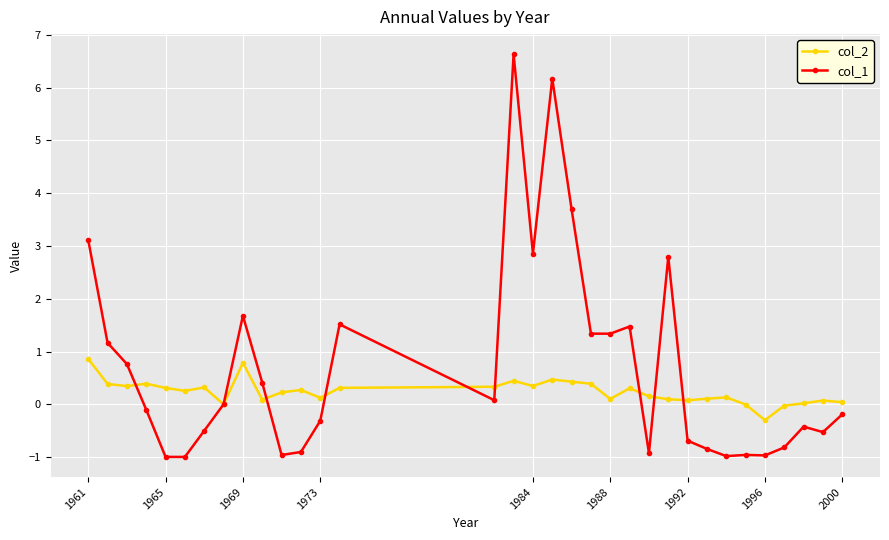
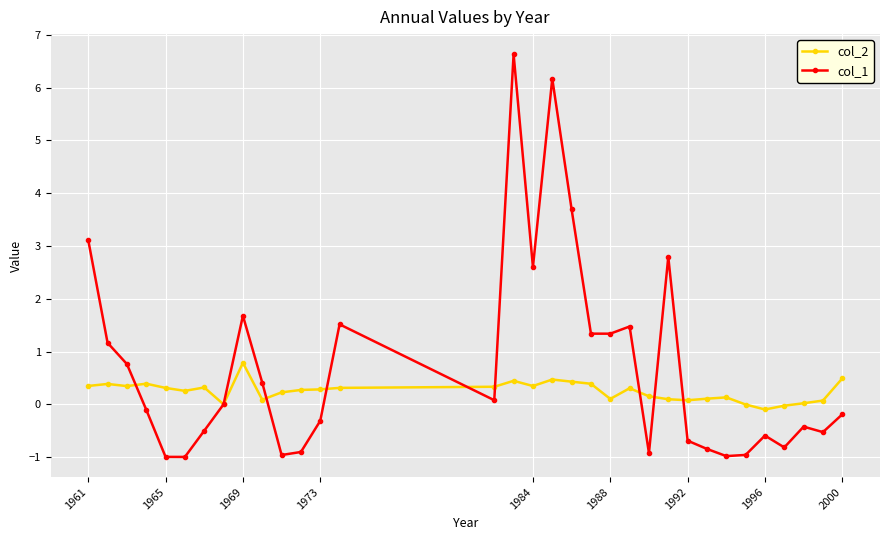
  {
    "col_2": {
-     "1961": 0.9,
+     "1961": 0.3,
      "1965": 0.3,
      "1969": 0.8,
-     "1973": 0.1,
+     "1973": 0.3,
      "1984": 0.3,
      "1988": 0.1,
      "1992": 0.1,
-     "1996": -0.3,
-     "2000": 0.0
+     "1996": -0.1,
+     "2000": 0.5
    },
    "col_1": {
      "1961": 3.1,
      "1965": -1.0,
      "1969": 1.7,
      "1973": -0.3,
-     "1984": 2.9,
+     "1984": 2.6,
      "1988": 1.3,
      "1992": -0.7,
-     "1996": -1.0,
+     "1996": -0.6,
      "2000": -0.2
    }
  }
